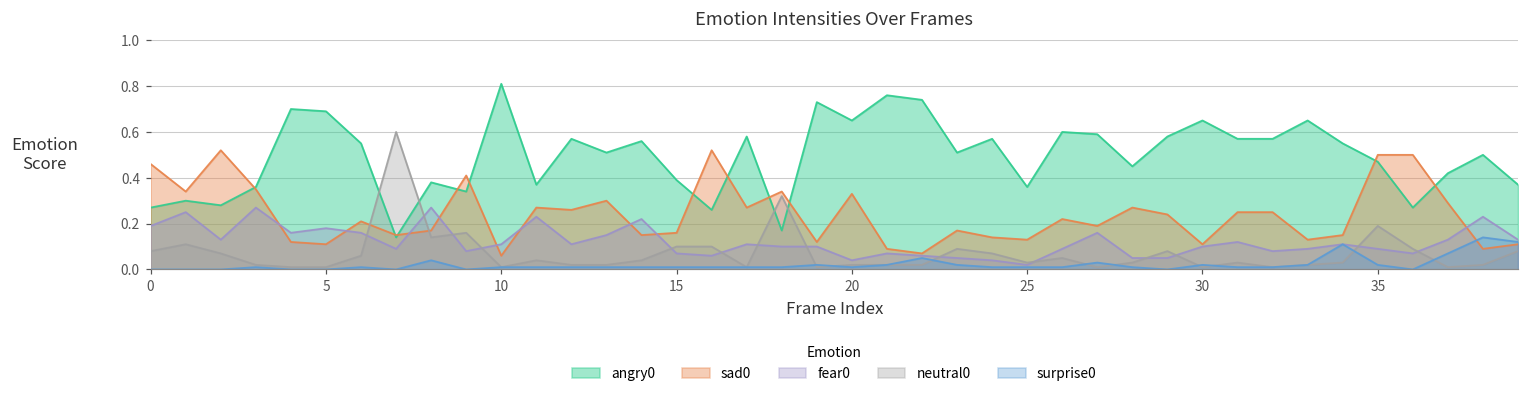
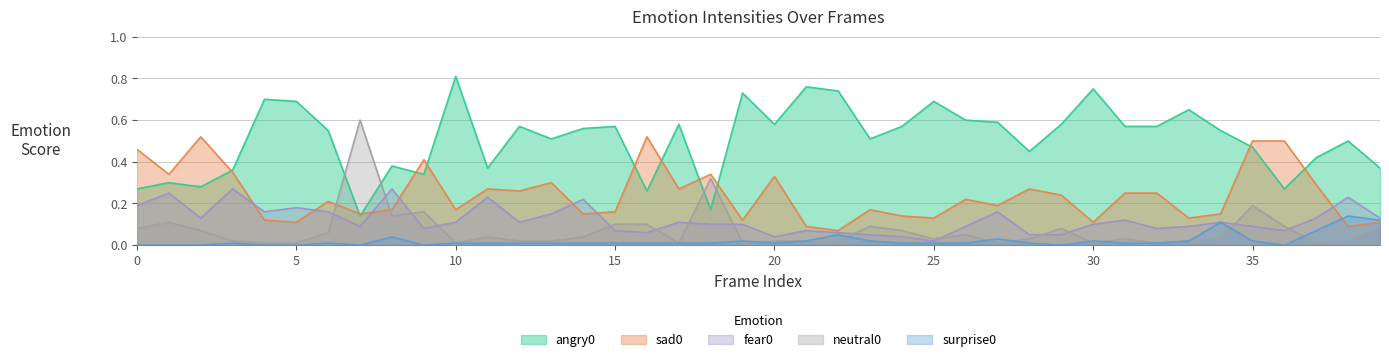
  {
    "angry0": {
      "0": 0.27,
      "5": 0.69,
      "10": 0.81,
-     "15": 0.39,
-     "20": 0.65,
-     "25": 0.36,
-     "30": 0.65,
+     "15": 0.57,
+     "20": 0.58,
+     "25": 0.69,
+     "30": 0.75,
      "35": 0.47
    },
    "sad0": {
      "0": 0.46,
      "5": 0.11,
-     "10": 0.06,
+     "10": 0.17,
      "15": 0.16,
      "20": 0.33,
      "25": 0.13,
      "35": 0.50
    }
  }
